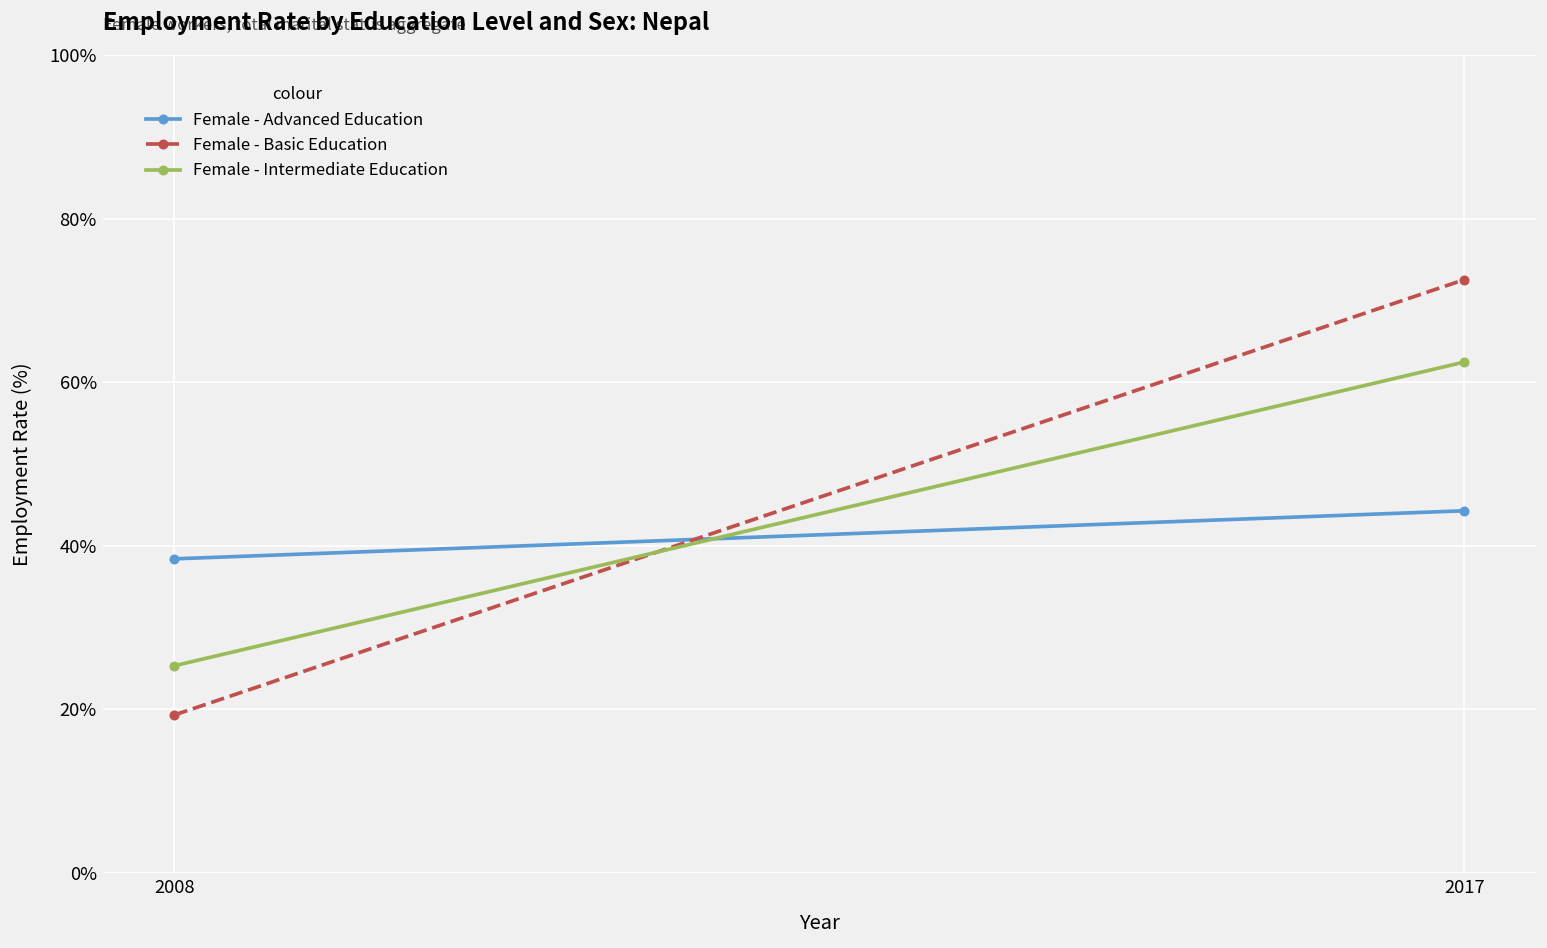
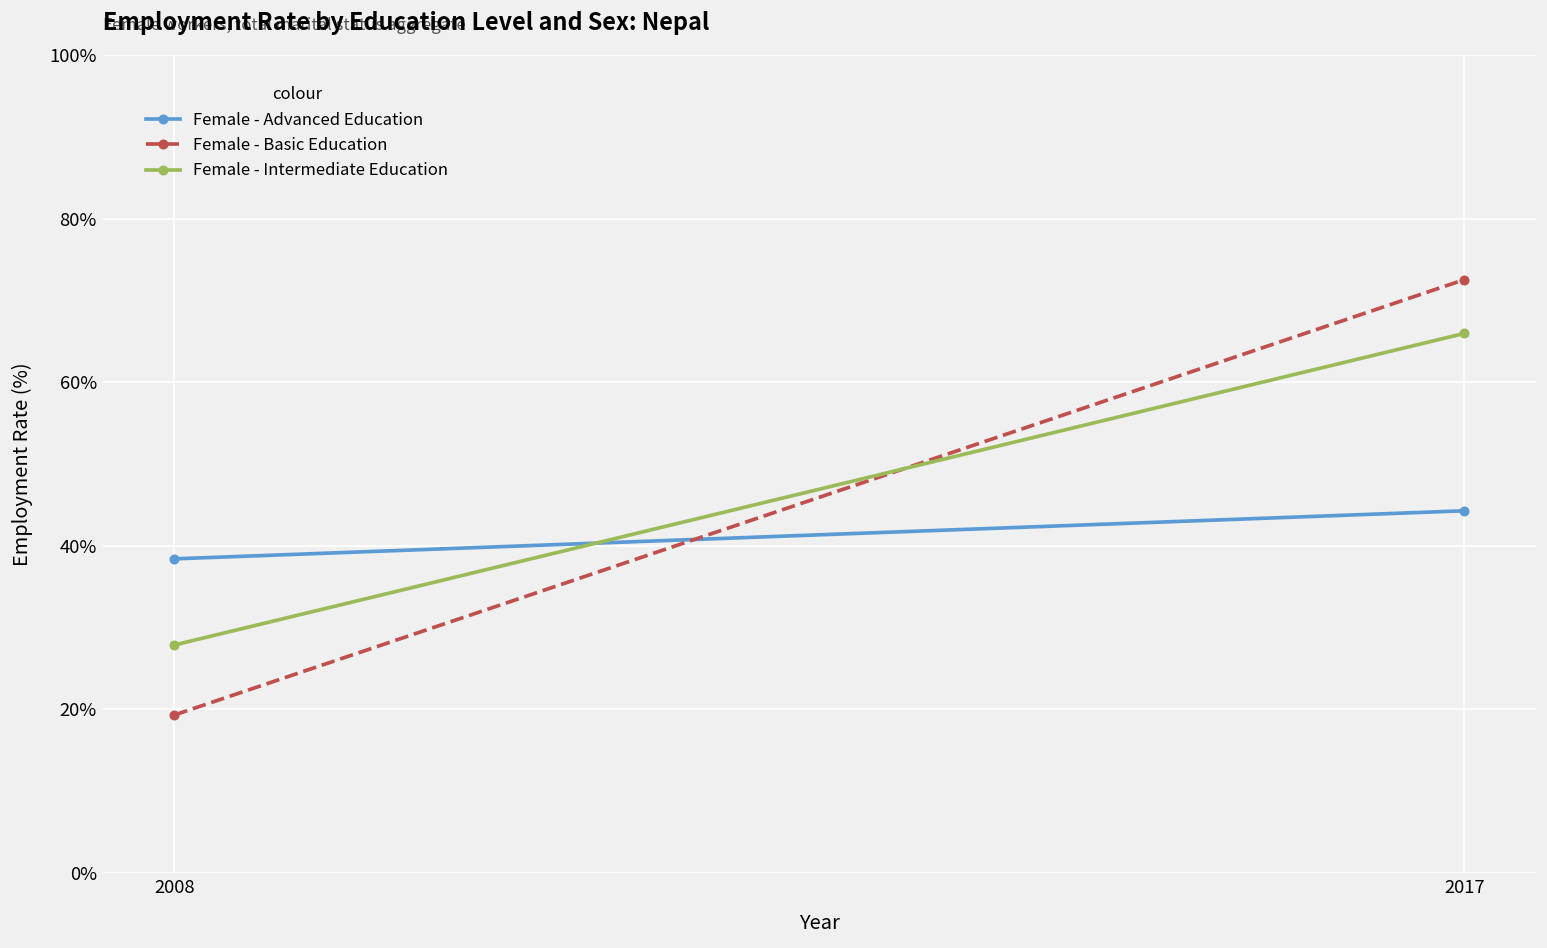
  {
    "Female - Advanced Education": {
      "2008": "38%",
      "2017": "44%"
    },
    "Female - Basic Education": {
      "2008": "19%",
      "2017": "73%"
    },
    "Female - Intermediate Education": {
-     "2008": "25%",
-     "2017": "62%"
+     "2008": "28%",
+     "2017": "66%"
    }
  }
